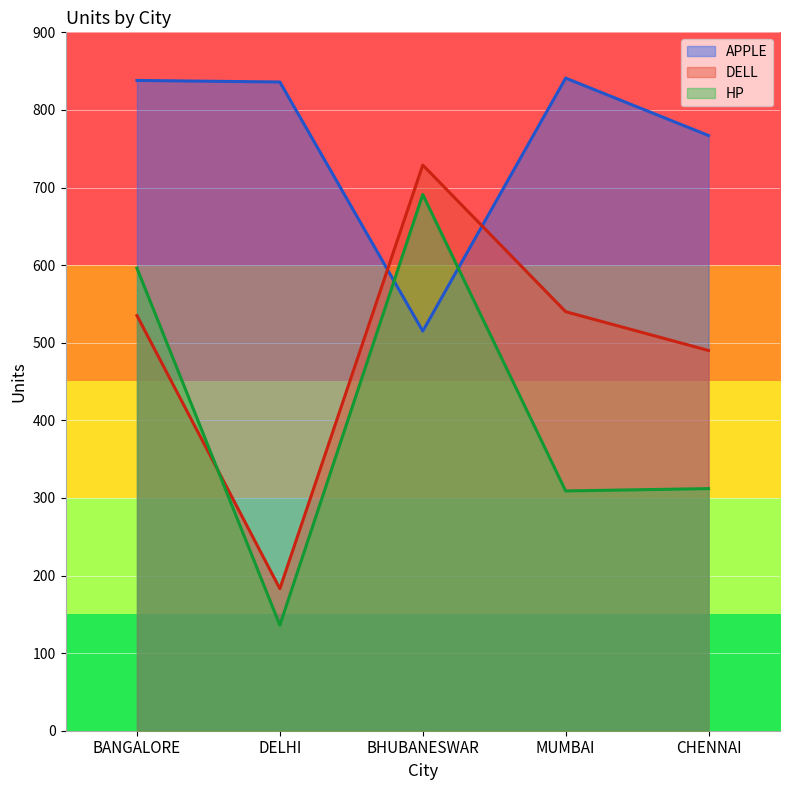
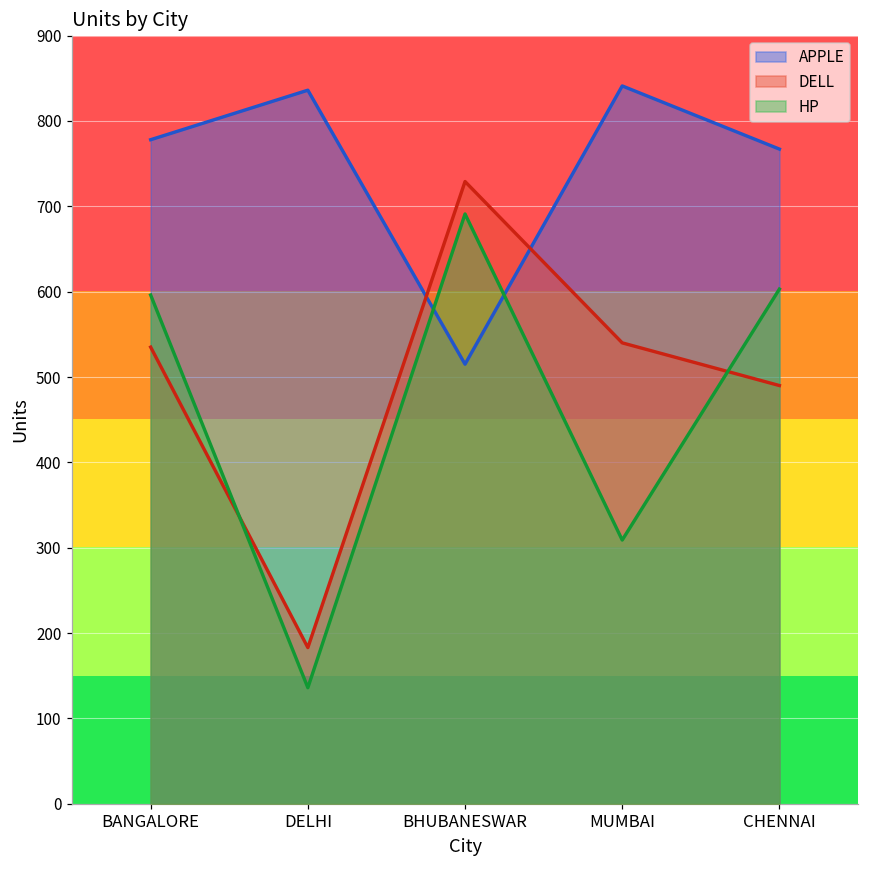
  {
    "APPLE": {
-     "BANGALORE": 840,
+     "BANGALORE": 780,
      "DELHI": 840,
      "BHUBANESWAR": 520,
      "MUMBAI": 840,
      "CHENNAI": 770
    },
    "DELL": {
      "BANGALORE": 540,
      "DELHI": 180,
      "BHUBANESWAR": 730,
      "MUMBAI": 540,
      "CHENNAI": 490
    },
    "HP": {
      "BANGALORE": 600,
      "DELHI": 140,
      "BHUBANESWAR": 690,
      "MUMBAI": 310,
-     "CHENNAI": 310
+     "CHENNAI": 600
    }
  }
